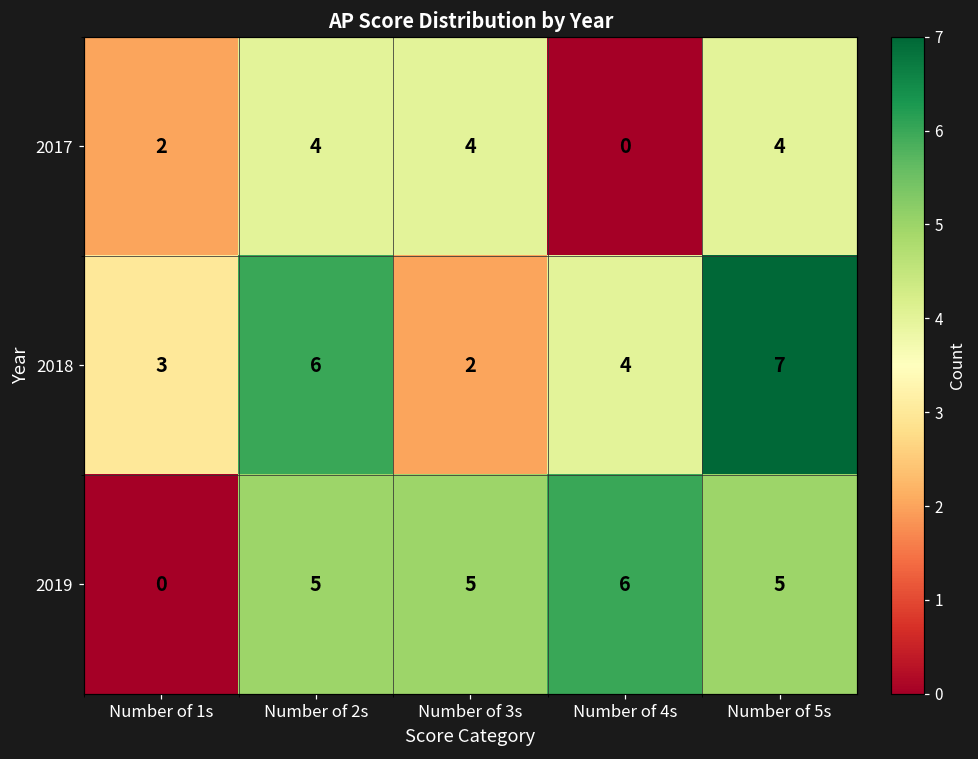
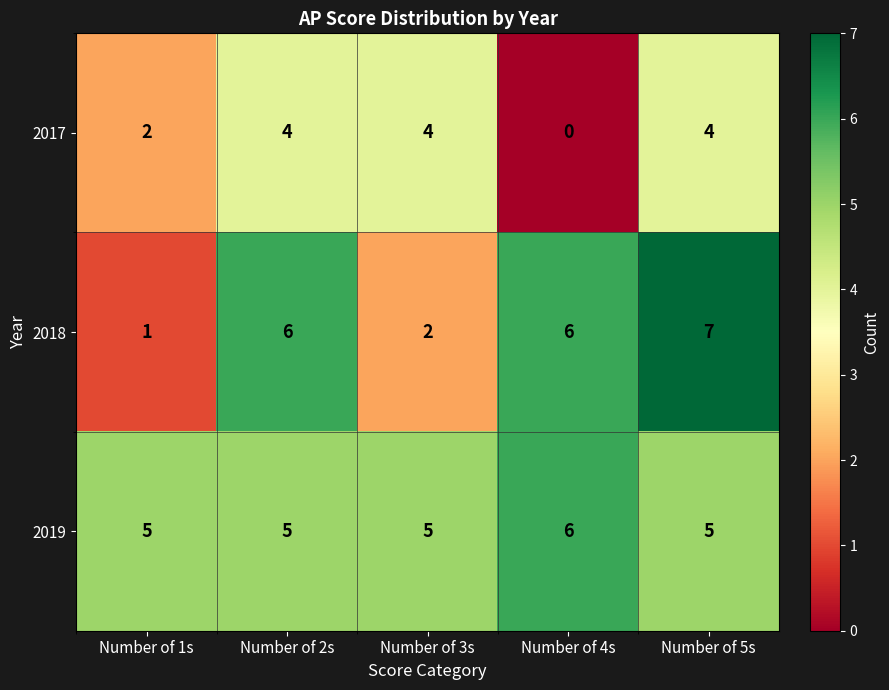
  {
    "2017": {
      "Number of 1s": 2,
      "Number of 2s": 4,
      "Number of 3s": 4,
      "Number of 4s": 0,
      "Number of 5s": 4
    },
    "2018": {
-     "Number of 1s": 3,
+     "Number of 1s": 1,
      "Number of 2s": 6,
      "Number of 3s": 2,
-     "Number of 4s": 4,
+     "Number of 4s": 6,
      "Number of 5s": 7
    },
    "2019": {
-     "Number of 1s": 0,
+     "Number of 1s": 5,
      "Number of 2s": 5,
      "Number of 3s": 5,
      "Number of 4s": 6,
      "Number of 5s": 5
    }
  }
